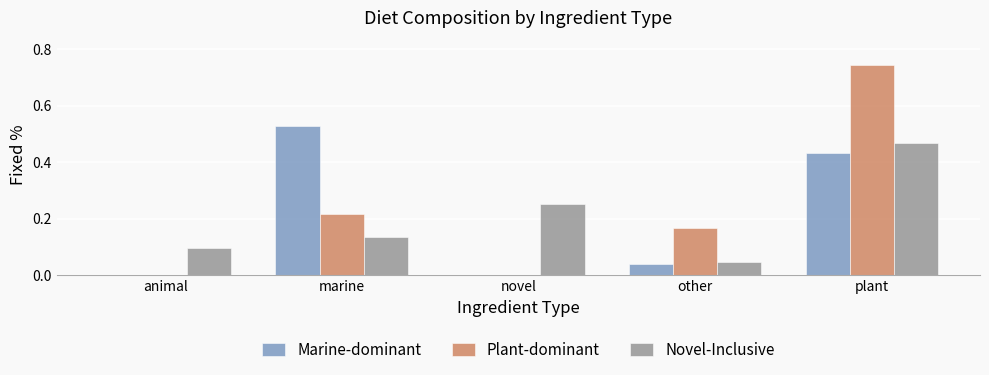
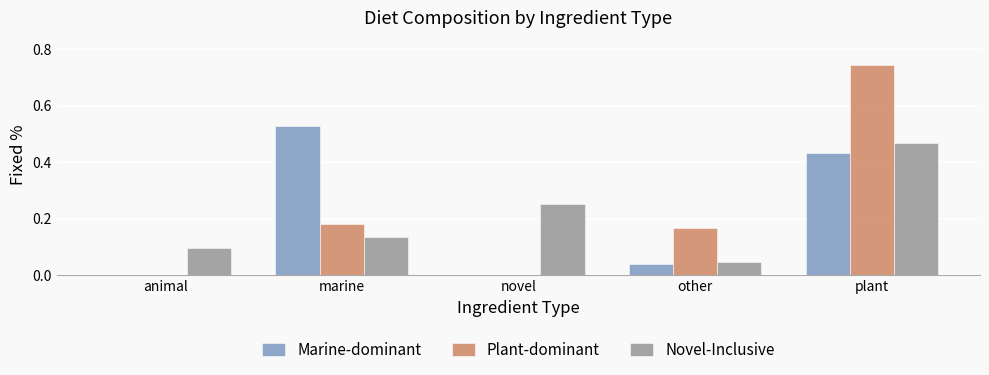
  {
    "Plant-dominant": {
      "animal": 0.00,
-     "marine": 0.22,
+     "marine": 0.18,
      "novel": 0.00,
      "other": 0.17,
      "plant": 0.74
    }
  }
